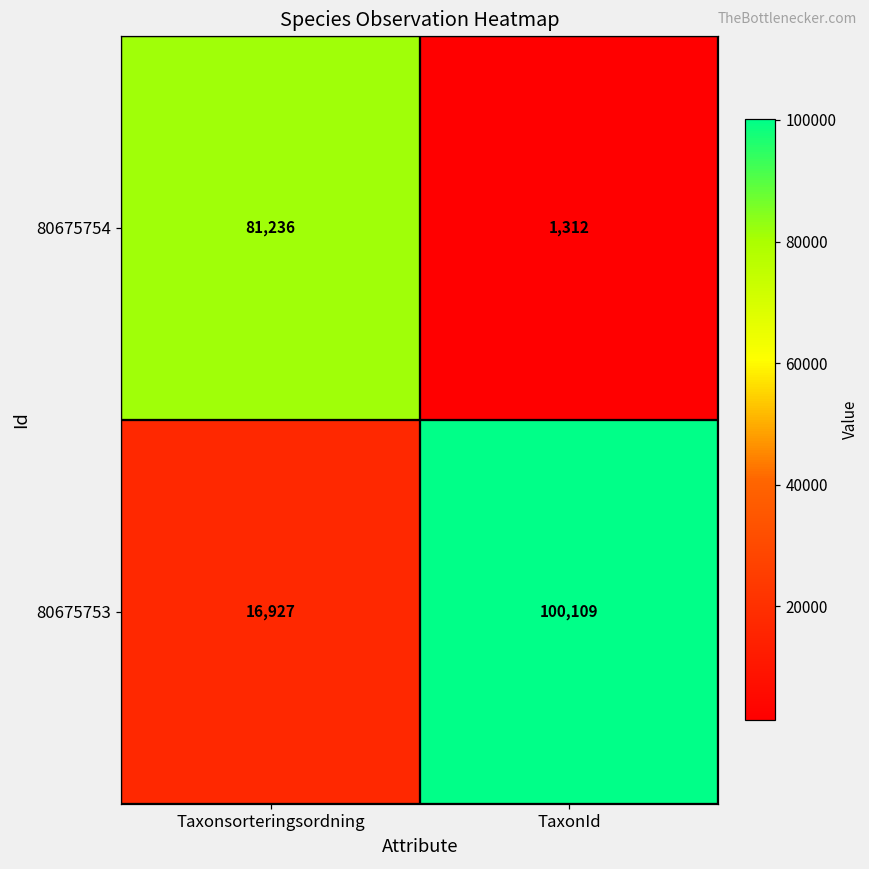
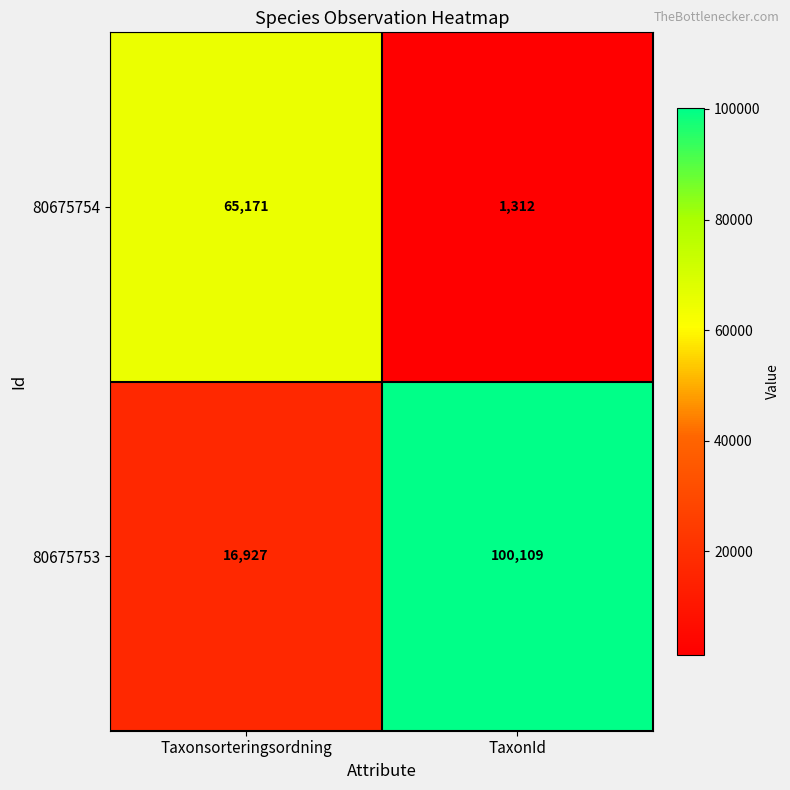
  {
    "80675754": {
-     "Taxonsorteringsordning": "81,236",
+     "Taxonsorteringsordning": "65,171",
      "TaxonId": "1,312"
    },
    "80675753": {
      "Taxonsorteringsordning": "16,927",
      "TaxonId": "100,109"
    }
  }
